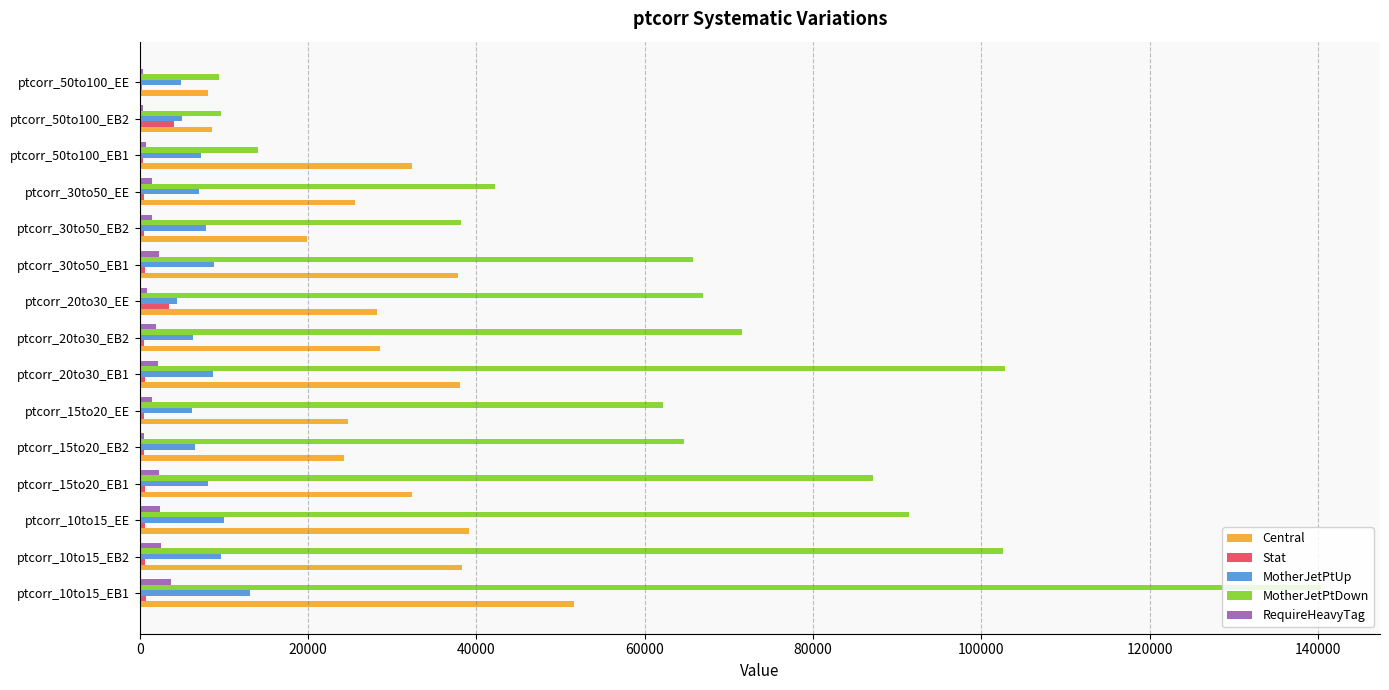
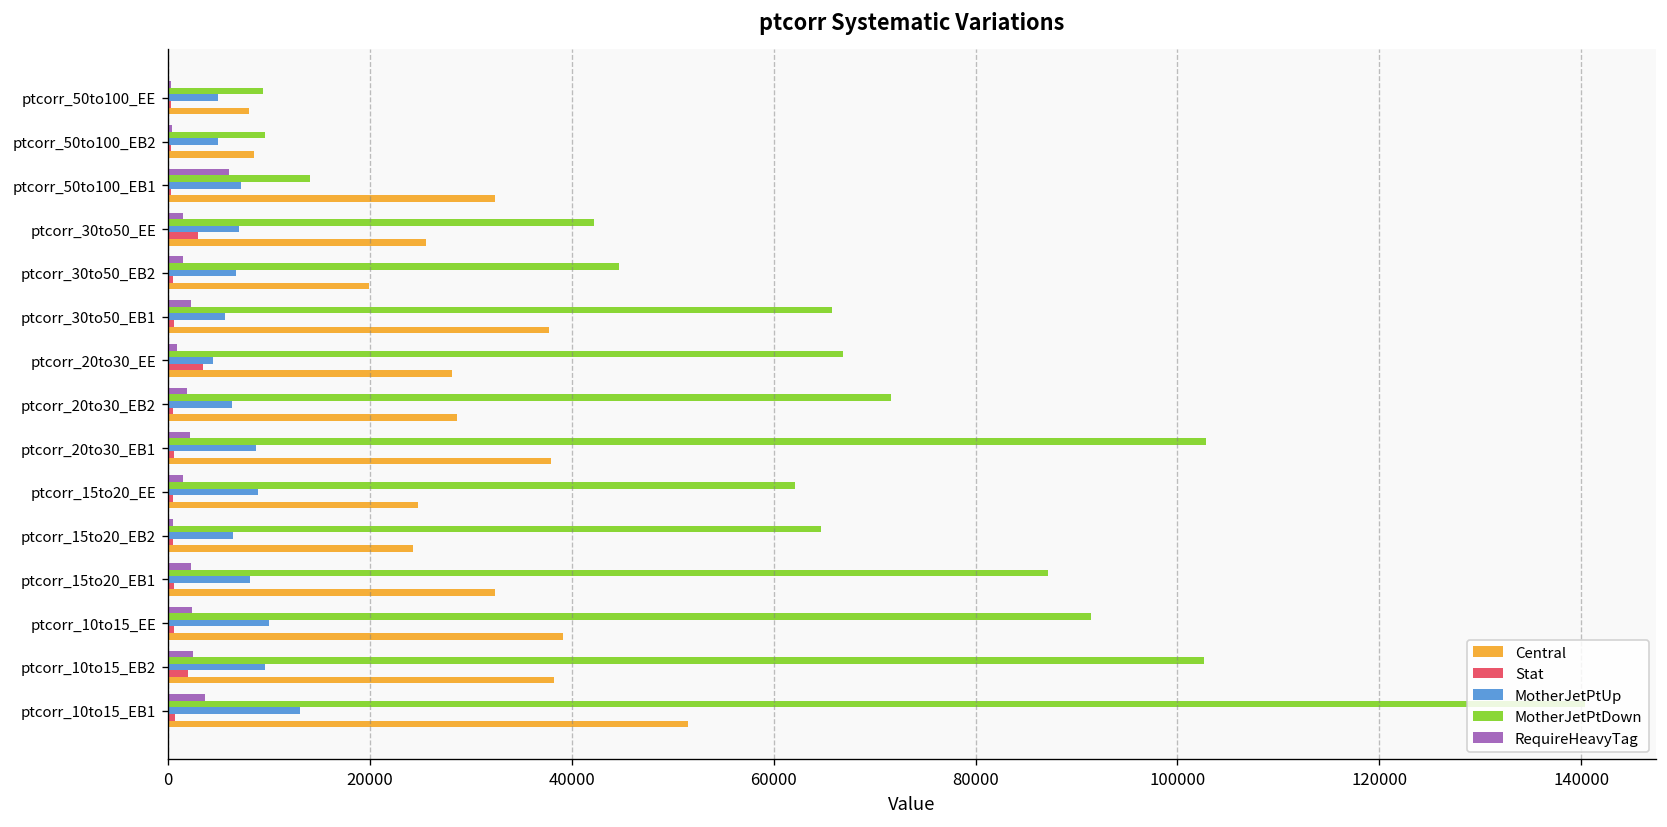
  {
    "Central": {
      "ptcorr_50to100_EE": 8000,
      "ptcorr_50to100_EB2": 9000,
      "ptcorr_50to100_EB1": 32000,
      "ptcorr_30to50_EE": 26000,
      "ptcorr_30to50_EB2": 20000,
      "ptcorr_30to50_EB1": 38000,
      "ptcorr_20to30_EE": 28000,
      "ptcorr_20to30_EB2": 29000,
      "ptcorr_20to30_EB1": 38000,
      "ptcorr_15to20_EE": 25000,
      "ptcorr_15to20_EB2": 24000,
      "ptcorr_15to20_EB1": 32000,
      "ptcorr_10to15_EE": 39000,
      "ptcorr_10to15_EB2": 38000,
      "ptcorr_10to15_EB1": 52000
    },
    "Stat": {
      "ptcorr_50to100_EE": 0,
-     "ptcorr_50to100_EB2": 4000,
+     "ptcorr_50to100_EB2": 0,
      "ptcorr_50to100_EB1": 0,
-     "ptcorr_30to50_EE": 1000,
+     "ptcorr_30to50_EE": 3000,
      "ptcorr_30to50_EB2": 1000,
      "ptcorr_30to50_EB1": 1000,
      "ptcorr_20to30_EE": 3000,
      "ptcorr_20to30_EB2": 1000,
      "ptcorr_20to30_EB1": 1000,
      "ptcorr_15to20_EE": 1000,
      "ptcorr_15to20_EB2": 1000,
      "ptcorr_15to20_EB1": 1000,
      "ptcorr_10to15_EE": 1000,
-     "ptcorr_10to15_EB2": 1000,
+     "ptcorr_10to15_EB2": 2000,
      "ptcorr_10to15_EB1": 1000
    },
    "MotherJetPtUp": {
      "ptcorr_50to100_EE": 5000,
      "ptcorr_50to100_EB2": 5000,
      "ptcorr_50to100_EB1": 7000,
      "ptcorr_30to50_EE": 7000,
-     "ptcorr_30to50_EB2": 8000,
-     "ptcorr_30to50_EB1": 9000,
+     "ptcorr_30to50_EB2": 7000,
+     "ptcorr_30to50_EB1": 6000,
      "ptcorr_20to30_EE": 4000,
      "ptcorr_20to30_EB2": 6000,
      "ptcorr_20to30_EB1": 9000,
-     "ptcorr_15to20_EE": 6000,
+     "ptcorr_15to20_EE": 9000,
      "ptcorr_15to20_EB2": 7000,
      "ptcorr_15to20_EB1": 8000,
      "ptcorr_10to15_EE": 10000,
      "ptcorr_10to15_EB2": 10000,
      "ptcorr_10to15_EB1": 13000
    },
    "MotherJetPtDown": {
      "ptcorr_50to100_EE": 9000,
      "ptcorr_50to100_EB2": 10000,
      "ptcorr_50to100_EB1": 14000,
      "ptcorr_30to50_EE": 42000,
-     "ptcorr_30to50_EB2": 38000,
+     "ptcorr_30to50_EB2": 45000,
      "ptcorr_30to50_EB1": 66000,
      "ptcorr_20to30_EE": 67000,
      "ptcorr_20to30_EB2": 72000,
      "ptcorr_20to30_EB1": 103000,
      "ptcorr_15to20_EE": 62000,
      "ptcorr_15to20_EB2": 65000,
      "ptcorr_15to20_EB1": 87000,
      "ptcorr_10to15_EE": 91000,
      "ptcorr_10to15_EB2": 103000
    },
    "RequireHeavyTag": {
      "ptcorr_50to100_EE": 0,
      "ptcorr_50to100_EB2": 0,
-     "ptcorr_50to100_EB1": 1000,
+     "ptcorr_50to100_EB1": 6000,
      "ptcorr_30to50_EE": 1000,
      "ptcorr_30to50_EB2": 1000,
      "ptcorr_30to50_EB1": 2000,
      "ptcorr_20to30_EE": 1000,
      "ptcorr_20to30_EB2": 2000,
      "ptcorr_20to30_EB1": 2000,
      "ptcorr_15to20_EE": 1000,
      "ptcorr_15to20_EB2": 1000,
      "ptcorr_15to20_EB1": 2000,
      "ptcorr_10to15_EE": 2000,
      "ptcorr_10to15_EB2": 3000,
      "ptcorr_10to15_EB1": 4000
    }
  }
